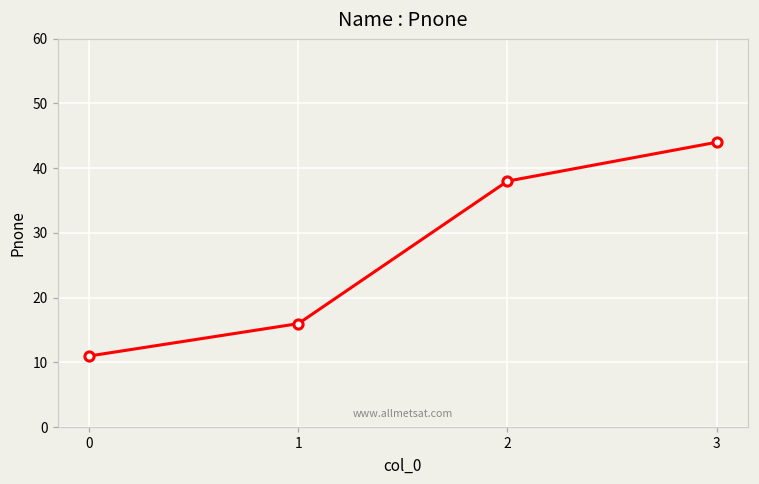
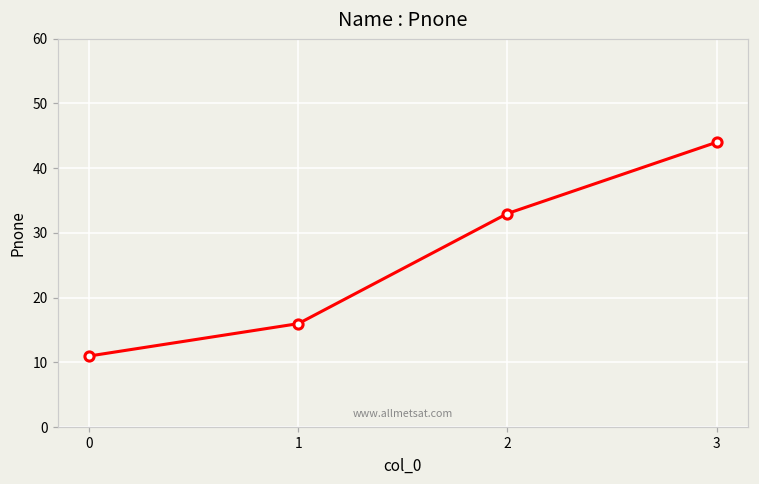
  {
    "0": 11,
    "1": 16,
-   "2": 38,
+   "2": 33,
    "3": 44
  }
